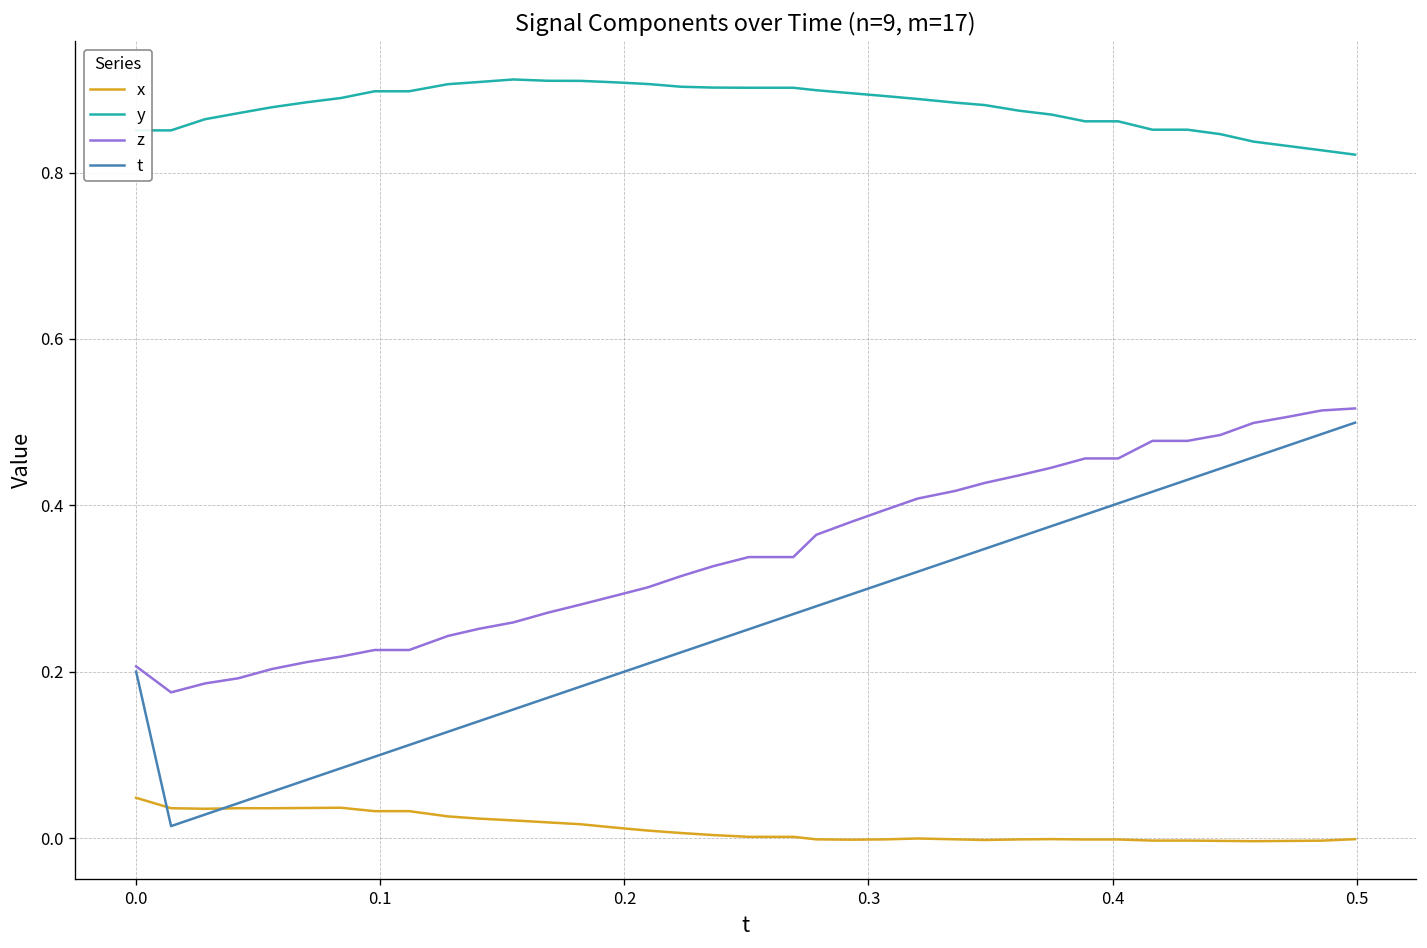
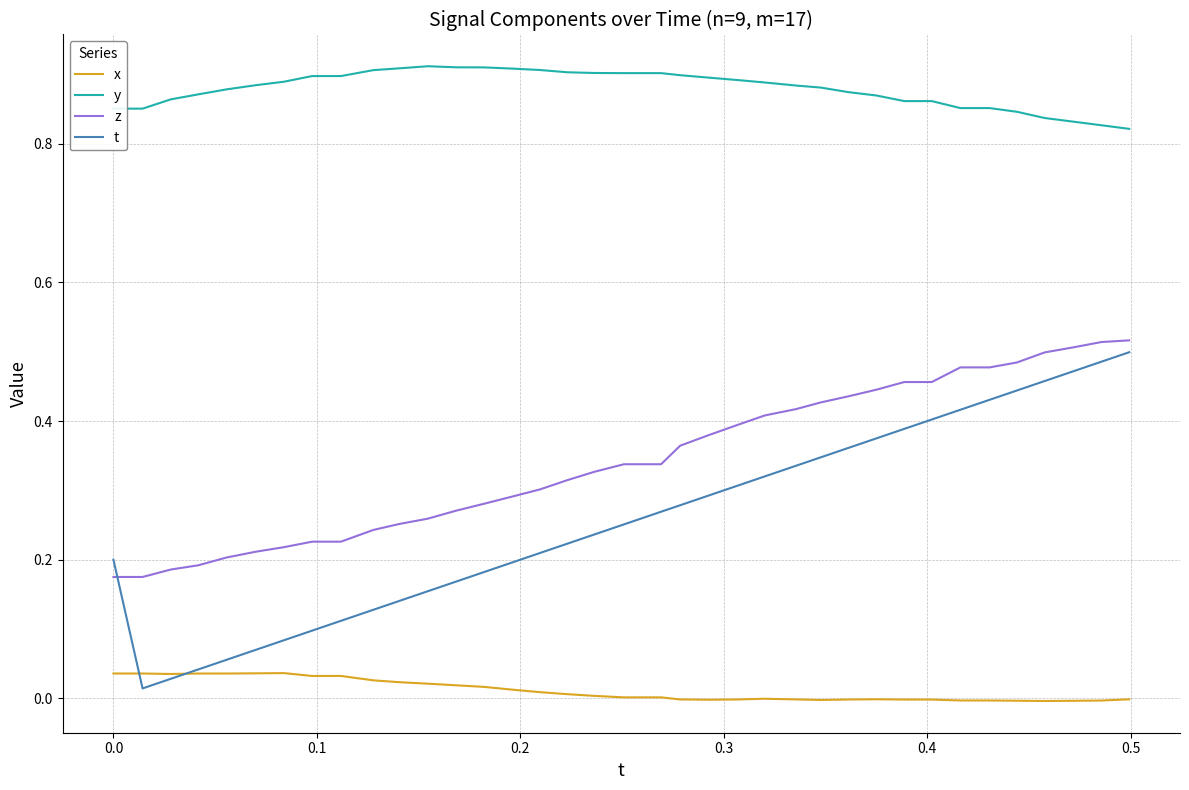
  {
    "x": {
-     "0.0": 0.05
+     "0.0": 0.04
    },
    "z": {
-     "0.0": 0.21
+     "0.0": 0.18
    },
    "t": {
      "0.0": 0.20
    }
  }
